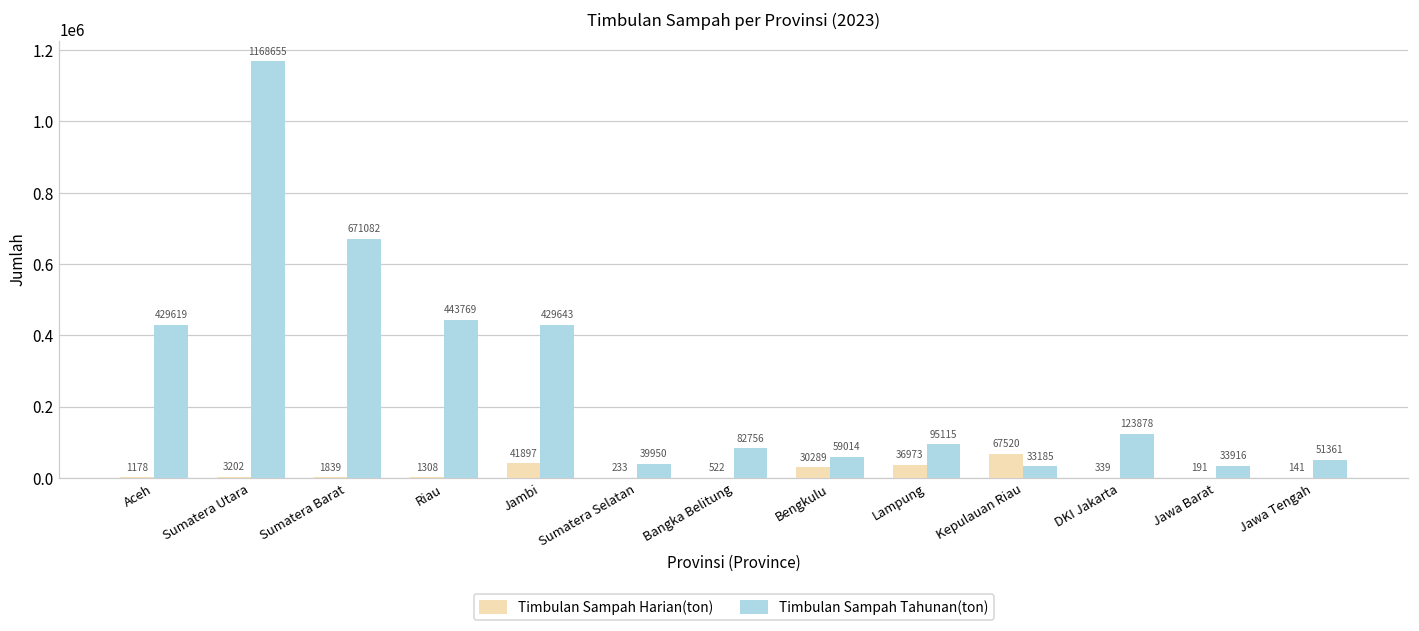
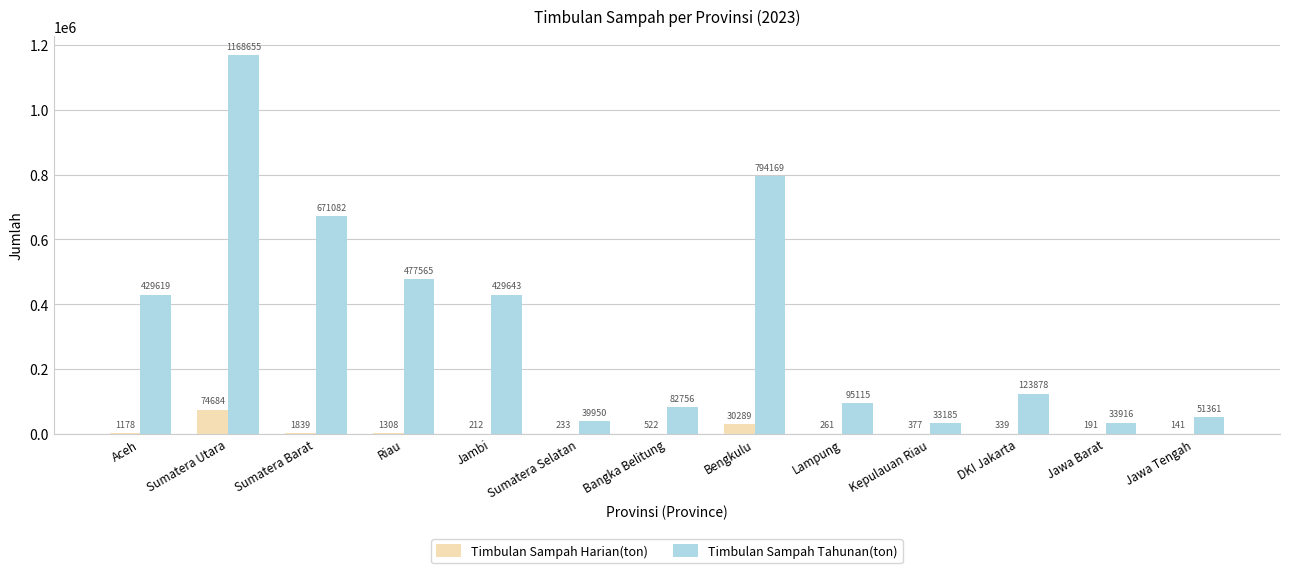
  {
    "Timbulan Sampah Harian(ton)": {
      "Aceh": 1178,
-     "Sumatera Utara": 3202,
+     "Sumatera Utara": 74684,
      "Sumatera Barat": 1839,
      "Riau": 1308,
-     "Jambi": 41897,
+     "Jambi": 212,
      "Sumatera Selatan": 233,
      "Bangka Belitung": 522,
      "Bengkulu": 30289,
-     "Lampung": 36973,
-     "Kepulauan Riau": 67520,
+     "Lampung": 261,
+     "Kepulauan Riau": 377,
      "DKI Jakarta": 339,
      "Jawa Barat": 191,
      "Jawa Tengah": 141
    },
    "Timbulan Sampah Tahunan(ton)": {
      "Aceh": 429619,
      "Sumatera Utara": 1168655,
      "Sumatera Barat": 671082,
-     "Riau": 443769,
+     "Riau": 477565,
      "Jambi": 429643,
      "Sumatera Selatan": 39950,
      "Bangka Belitung": 82756,
-     "Bengkulu": 59014,
+     "Bengkulu": 794169,
      "Lampung": 95115,
      "Kepulauan Riau": 33185,
      "DKI Jakarta": 123878,
      "Jawa Barat": 33916,
      "Jawa Tengah": 51361
    }
  }
